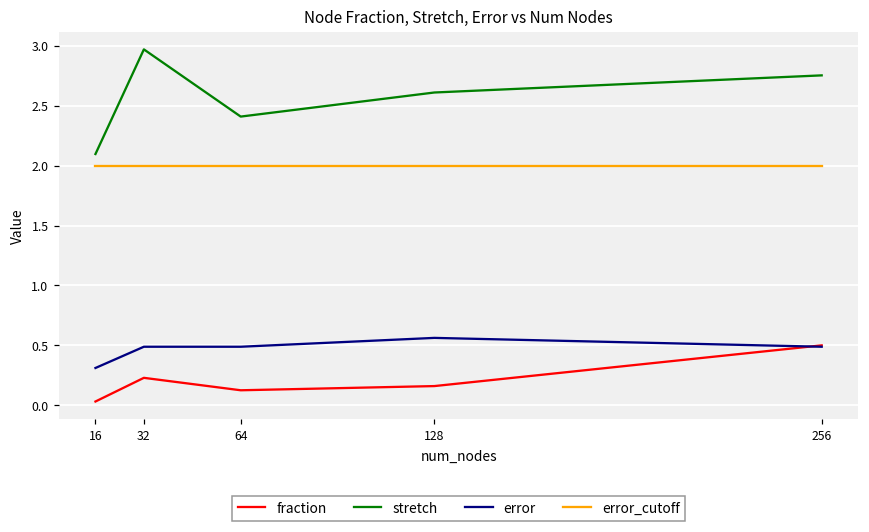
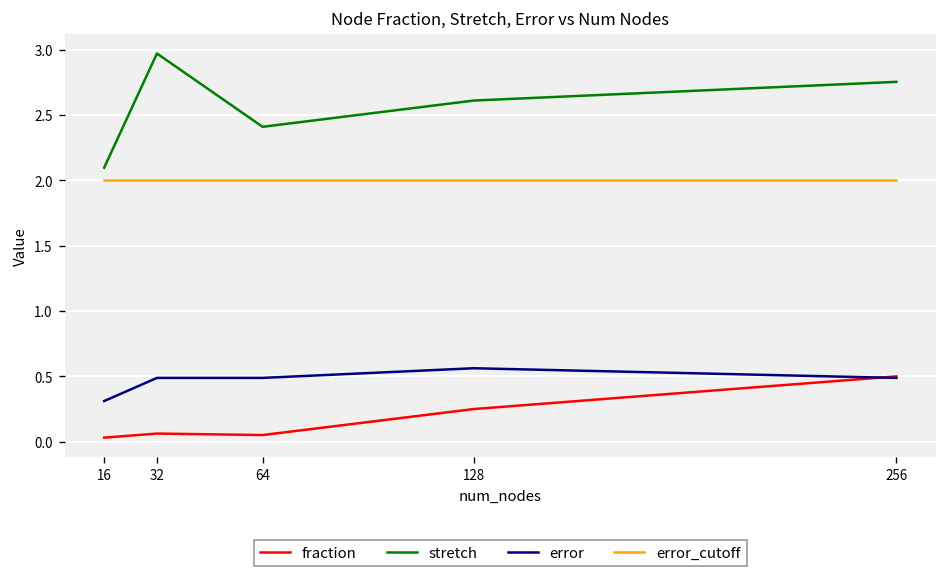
  {
    "fraction": {
      "16": 0.03,
-     "32": 0.23,
-     "64": 0.13,
-     "128": 0.16
+     "32": 0.06,
+     "64": 0.05,
+     "128": 0.25
    },
    "stretch": {
      "16": 2.10,
      "32": 2.97,
      "64": 2.41,
      "128": 2.61,
      "256": 2.75
    },
    "error": {
      "16": 0.31,
      "32": 0.49,
      "64": 0.49,
      "128": 0.56
    },
    "error_cutoff": {
      "16": 2.00,
      "32": 2.00,
      "64": 2.00,
      "128": 2.00,
      "256": 2.00
    }
  }
